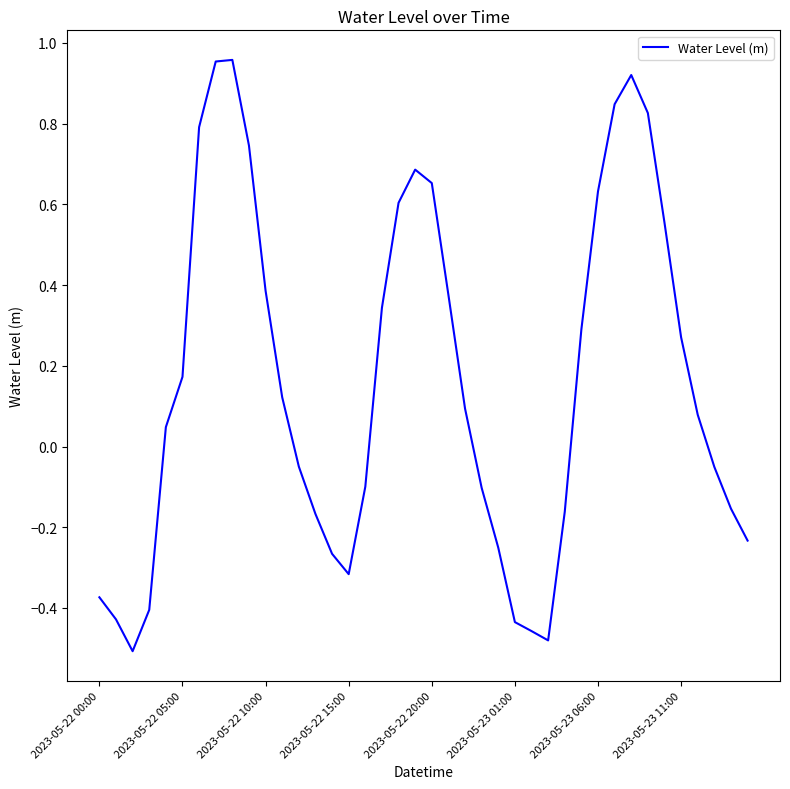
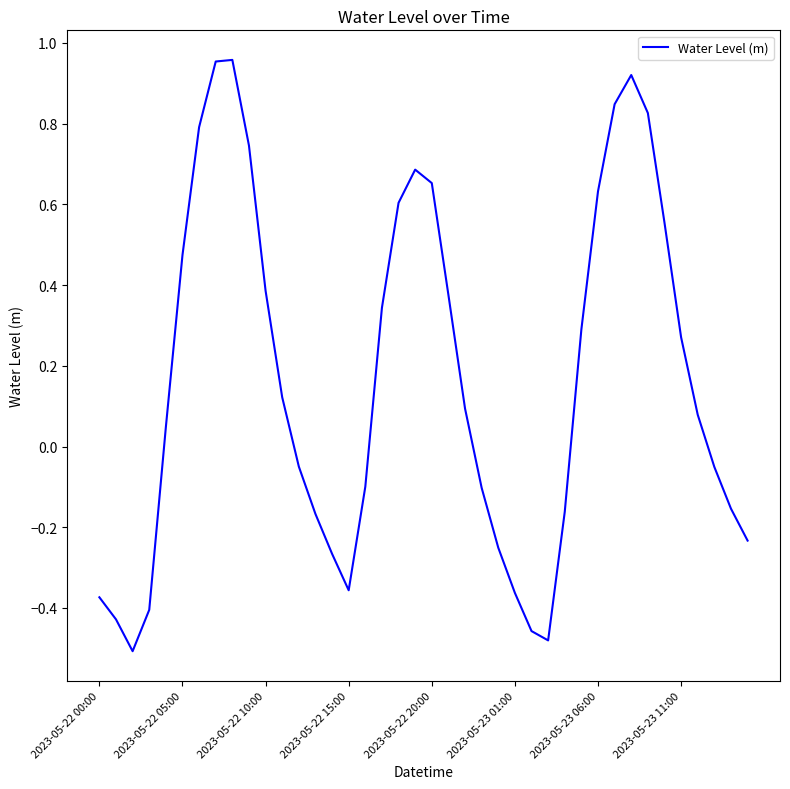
  {
    "2023-05-22 00:00": -0.37,
-   "2023-05-22 05:00": 0.17,
+   "2023-05-22 05:00": 0.47,
    "2023-05-22 10:00": 0.39,
-   "2023-05-22 15:00": -0.32,
+   "2023-05-22 15:00": -0.36,
    "2023-05-22 20:00": 0.65,
-   "2023-05-23 01:00": -0.44,
+   "2023-05-23 01:00": -0.36,
    "2023-05-23 06:00": 0.63,
    "2023-05-23 11:00": 0.27
  }
